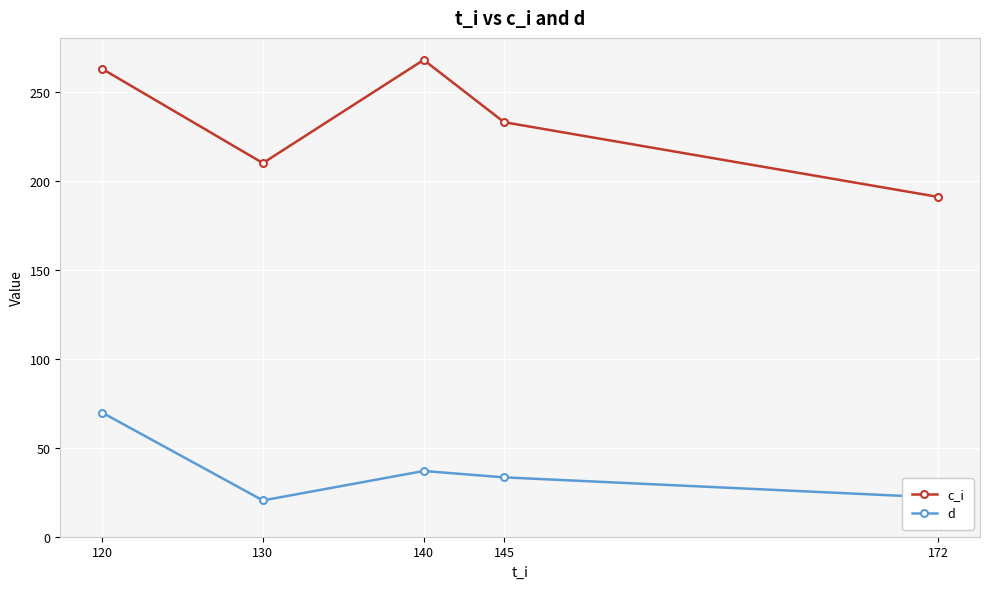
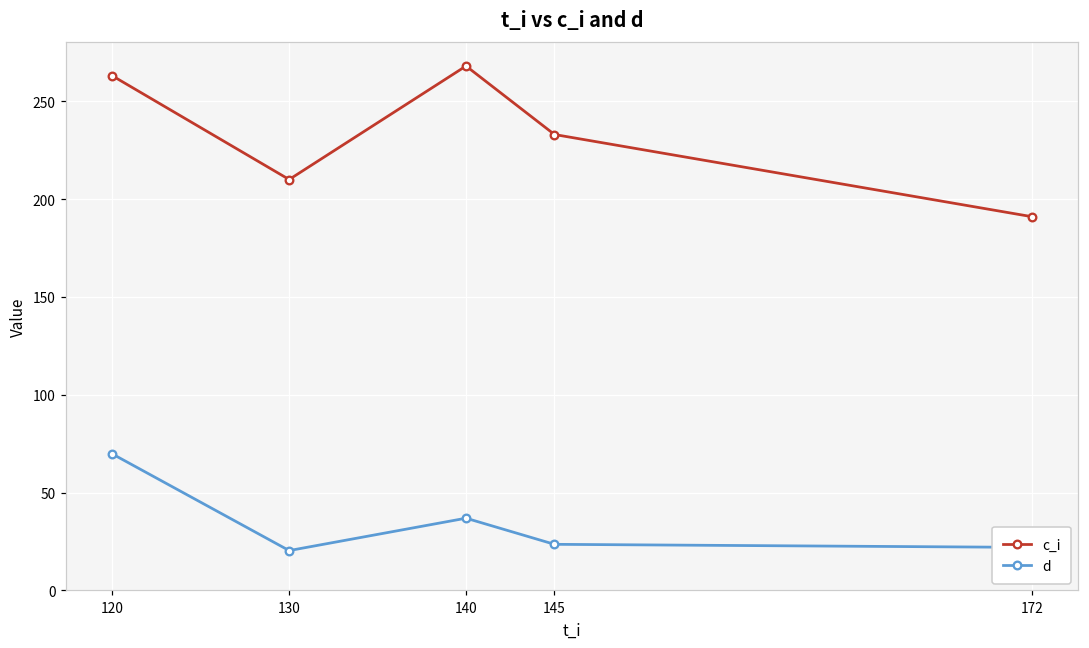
  {
    "c_i": {
      "120": 263,
      "130": 210,
      "140": 268,
      "145": 233,
      "172": 191
    },
    "d": {
      "120": 70,
      "130": 20,
      "140": 37,
-     "145": 33
+     "145": 24
    }
  }
